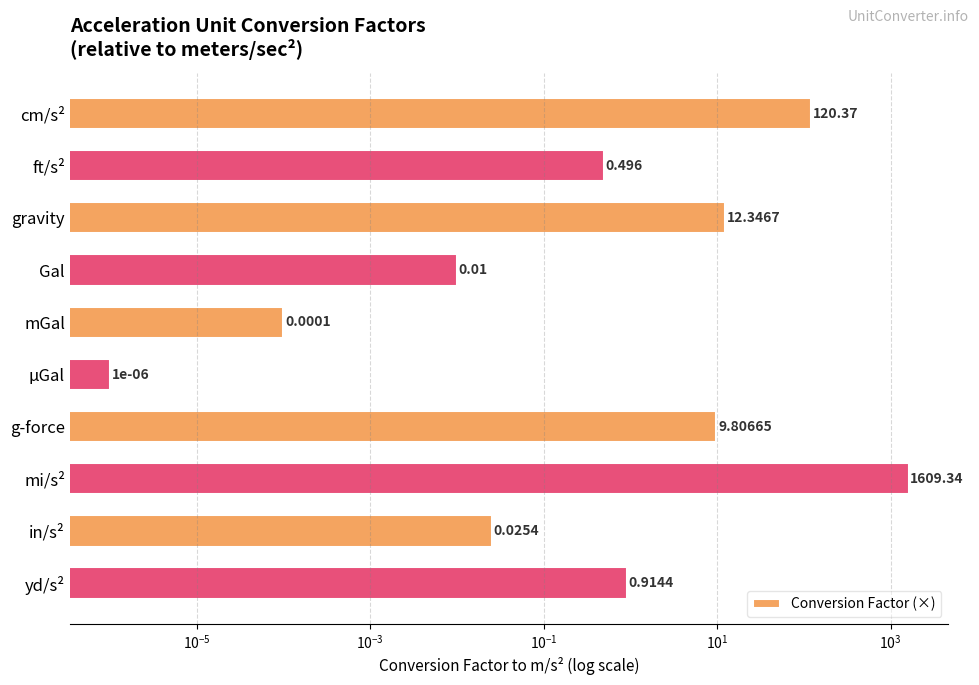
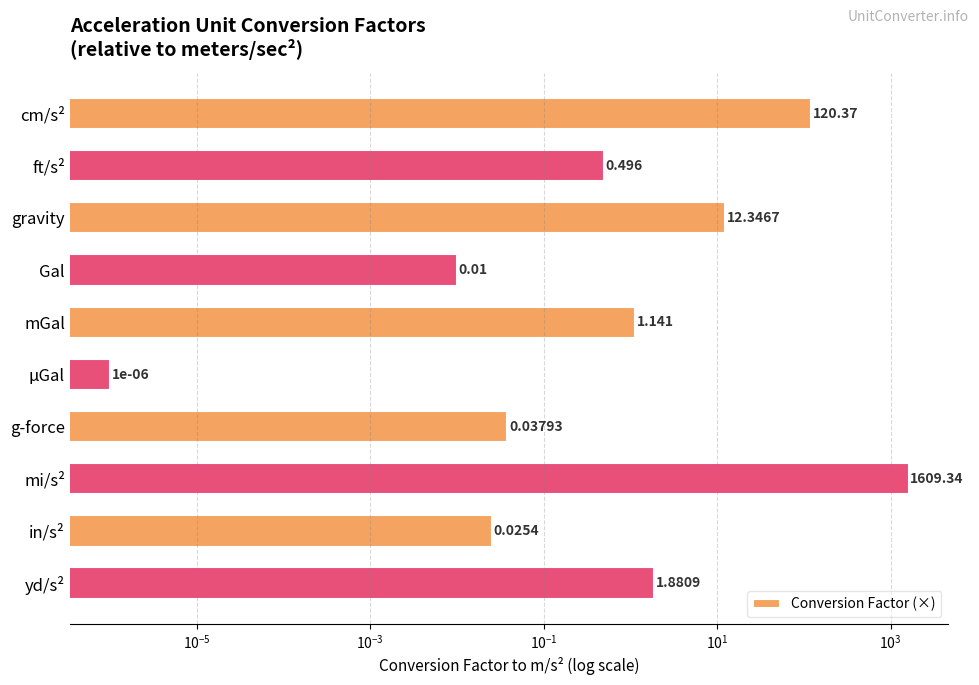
  {
    "cm/s²": "120.37",
    "ft/s²": "0.496",
    "gravity": "12.3467",
    "Gal": "0.01",
-   "mGal": "0.0001",
+   "mGal": "1.141",
    "µGal": "1e-06",
-   "g-force": "9.80665",
+   "g-force": "0.03793",
    "mi/s²": "1609.34",
    "in/s²": "0.0254",
-   "yd/s²": "0.9144"
+   "yd/s²": "1.8809"
  }
